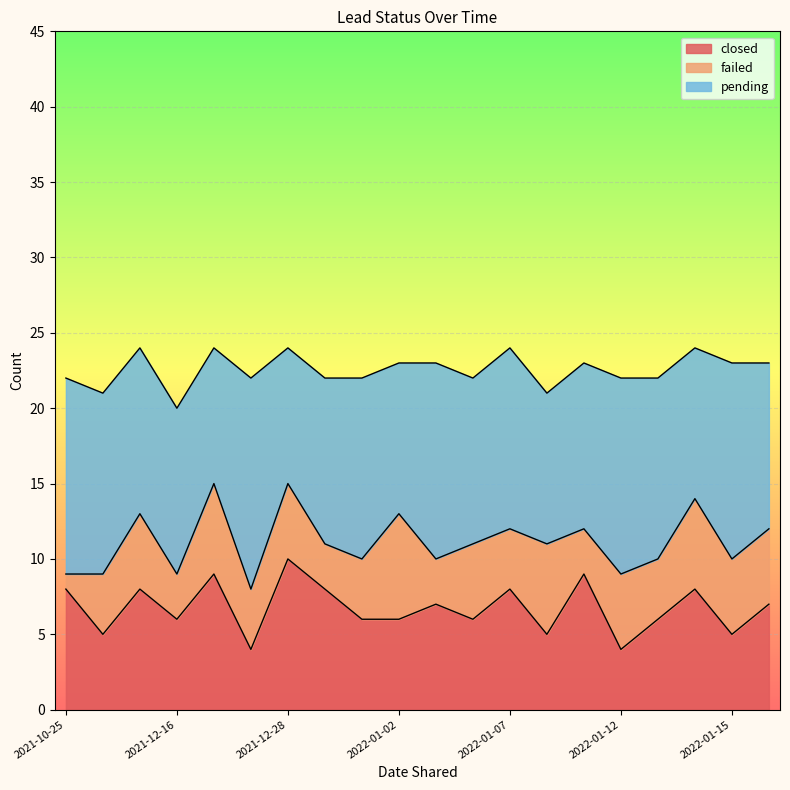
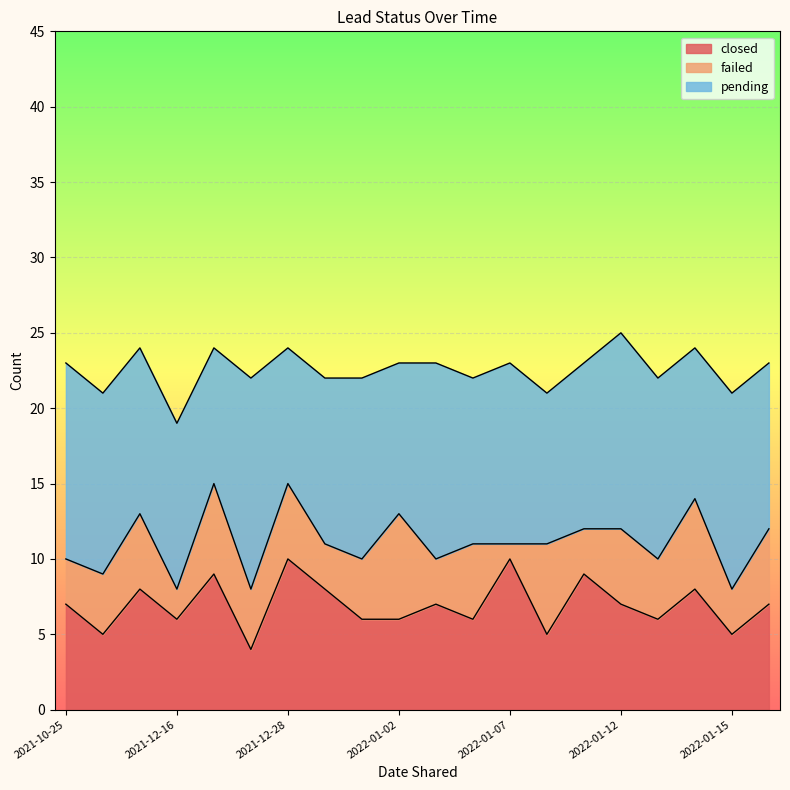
  {
    "closed": {
-     "2021-10-25": 8,
+     "2021-10-25": 7,
      "2021-12-16": 6,
      "2021-12-28": 10,
      "2022-01-02": 6,
-     "2022-01-07": 8,
-     "2022-01-12": 4,
+     "2022-01-07": 10,
+     "2022-01-12": 7,
      "2022-01-15": 5
    },
    "failed": {
-     "2021-10-25": 1,
-     "2021-12-16": 3,
+     "2021-10-25": 3,
+     "2021-12-16": 2,
      "2021-12-28": 5,
      "2022-01-02": 7,
-     "2022-01-07": 4,
+     "2022-01-07": 1,
      "2022-01-12": 5,
-     "2022-01-15": 5
+     "2022-01-15": 3
    },
    "pending": {
      "2021-10-25": 13,
      "2021-12-16": 11,
      "2021-12-28": 9,
      "2022-01-02": 10,
      "2022-01-07": 12,
      "2022-01-12": 13,
      "2022-01-15": 13
    }
  }
